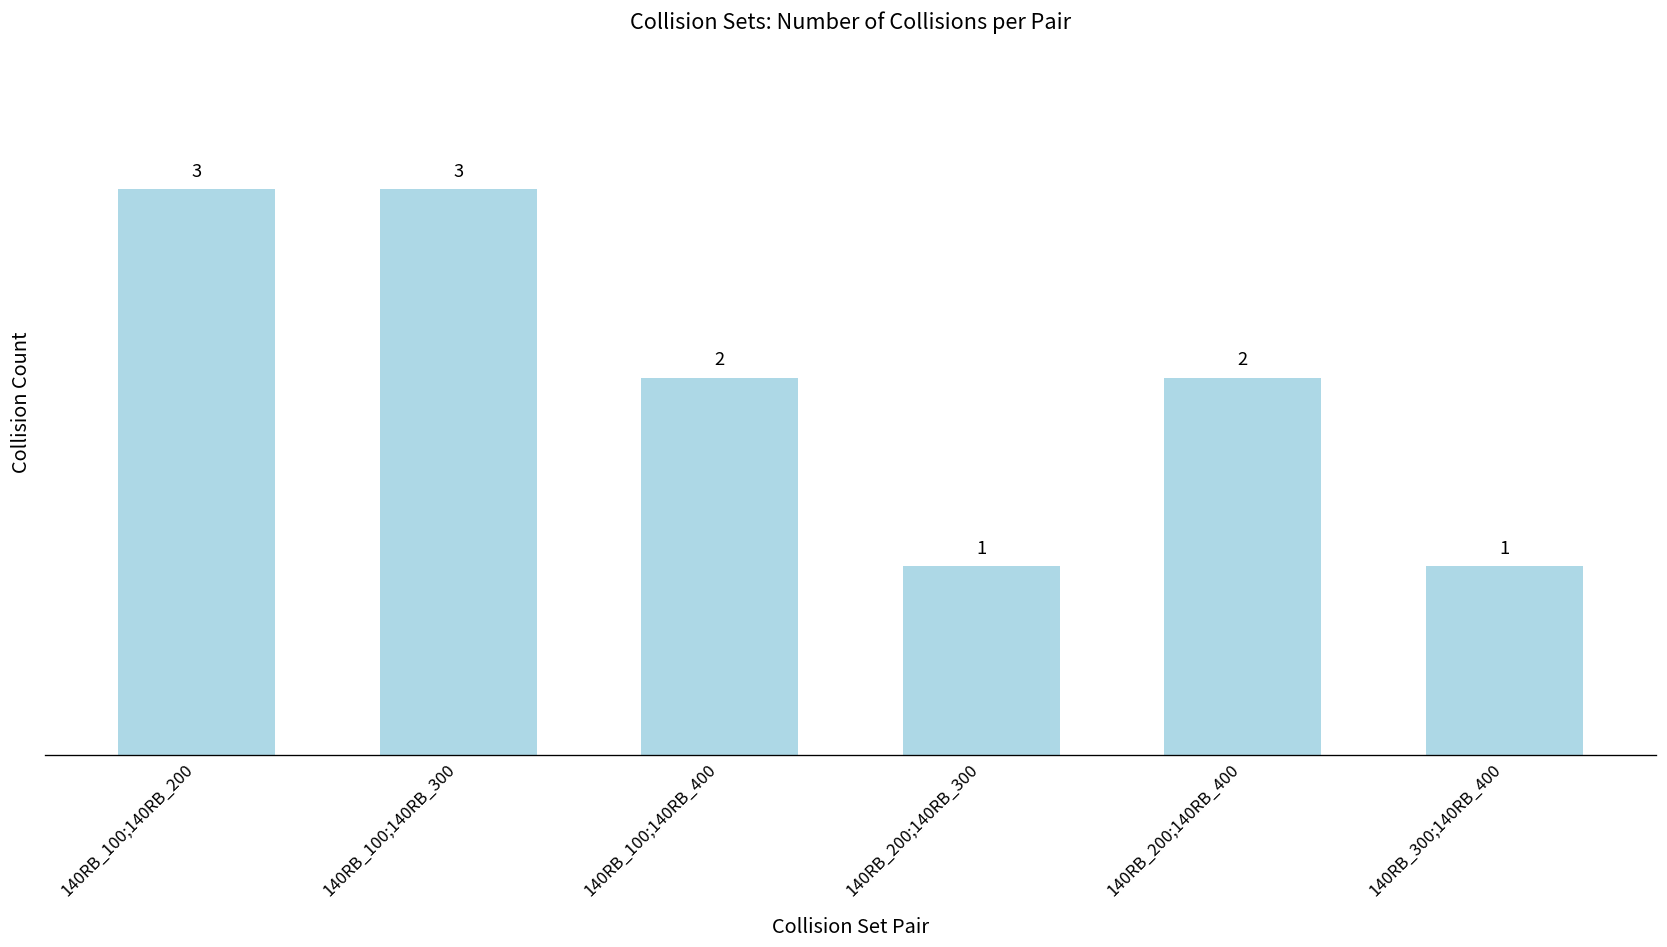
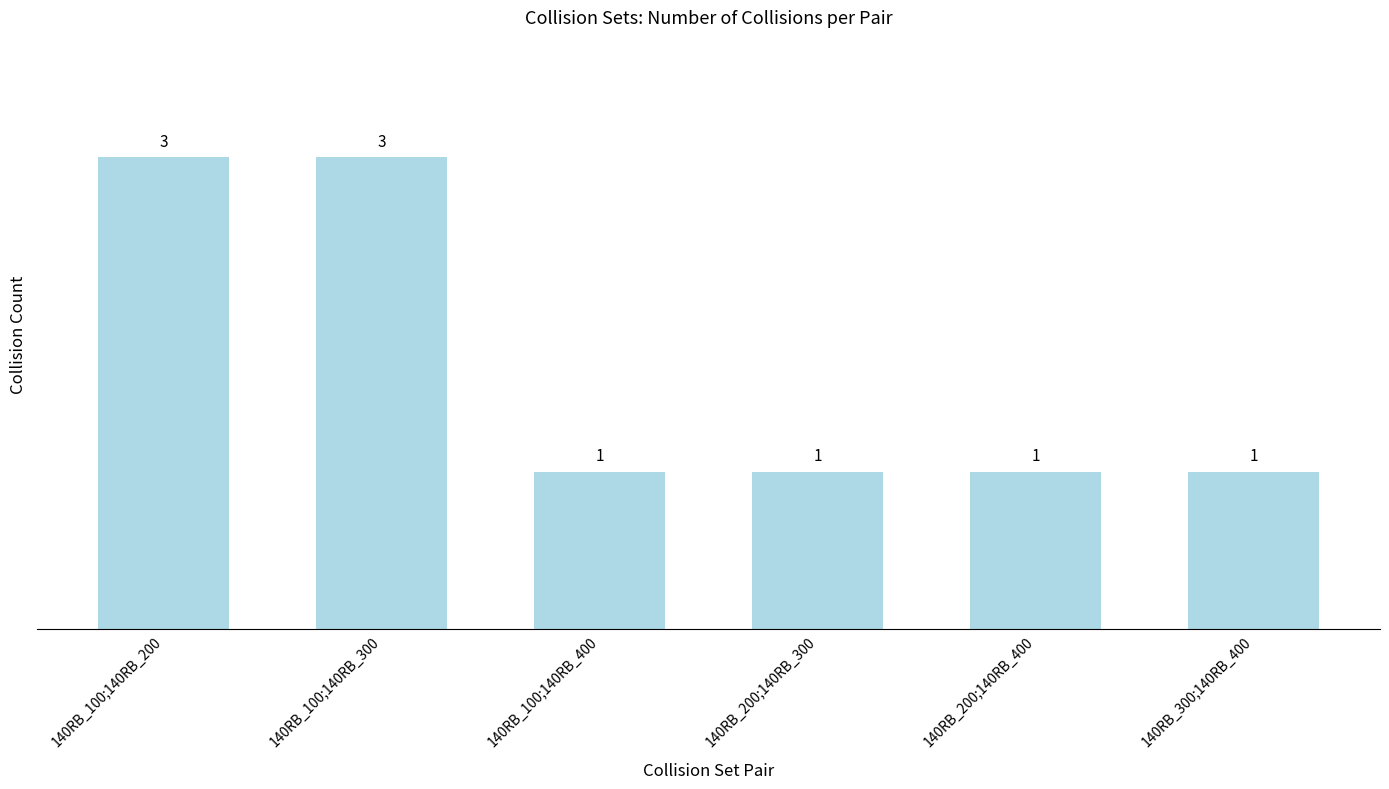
  {
    "140RB_100;140RB_200": 3,
    "140RB_100;140RB_300": 3,
-   "140RB_100;140RB_400": 2,
+   "140RB_100;140RB_400": 1,
    "140RB_200;140RB_300": 1,
-   "140RB_200;140RB_400": 2,
+   "140RB_200;140RB_400": 1,
    "140RB_300;140RB_400": 1
  }
